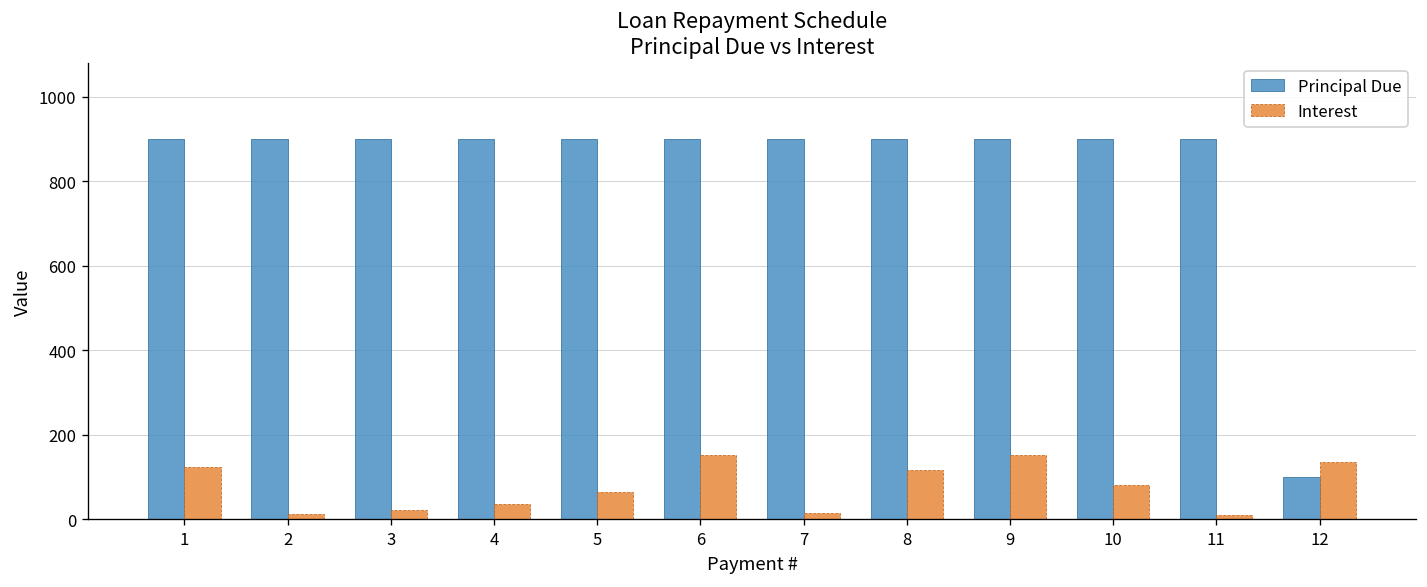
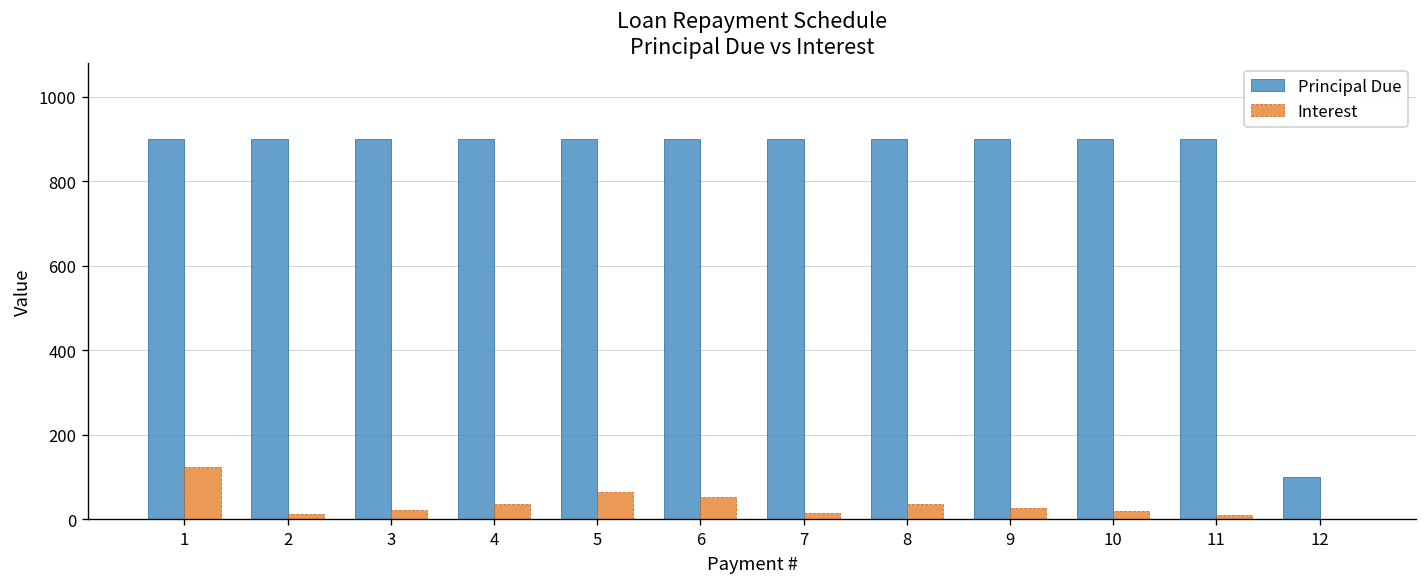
  {
    "Principal Due": {
      "1": 900,
      "2": 900,
      "3": 900,
      "4": 900,
      "5": 900,
      "6": 900,
      "7": 900,
      "8": 900,
      "9": 900,
      "10": 900,
      "11": 900,
      "12": 100
    },
    "Interest": {
      "1": 120,
      "2": 10,
      "3": 20,
      "4": 40,
      "5": 70,
-     "6": 150,
+     "6": 50,
      "7": 20,
-     "8": 120,
-     "9": 150,
-     "10": 80,
+     "8": 40,
+     "9": 30,
+     "10": 20,
      "11": 10,
-     "12": 140
+     "12": 0
    }
  }
